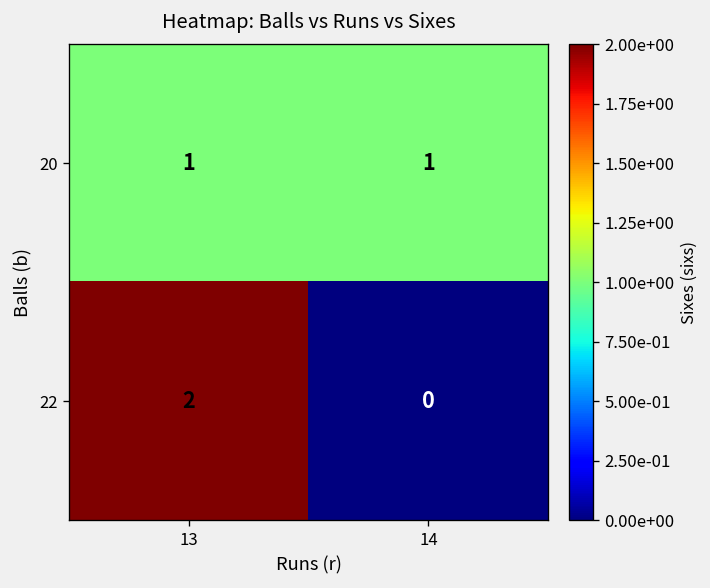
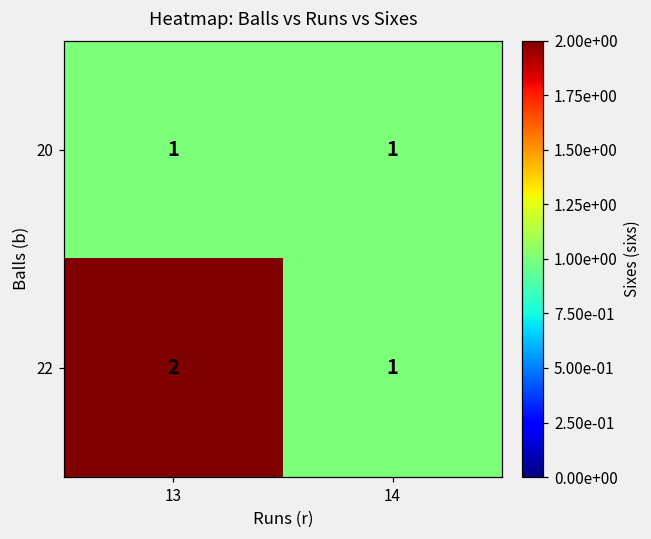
  {
    "20": {
      "13": 1,
      "14": 1
    },
    "22": {
      "13": 2,
-     "14": 0
+     "14": 1
    }
  }
